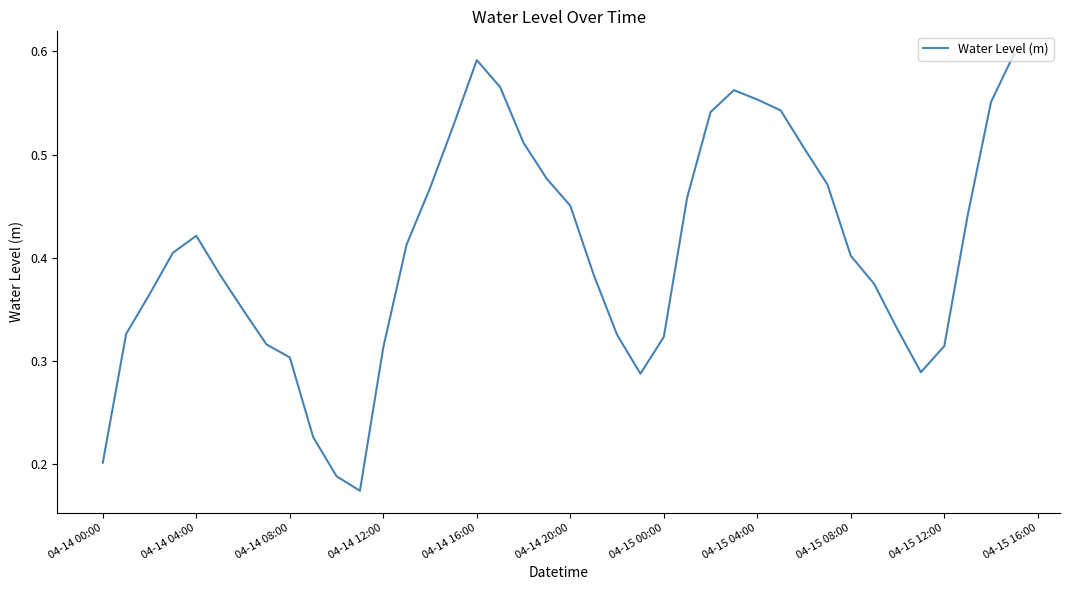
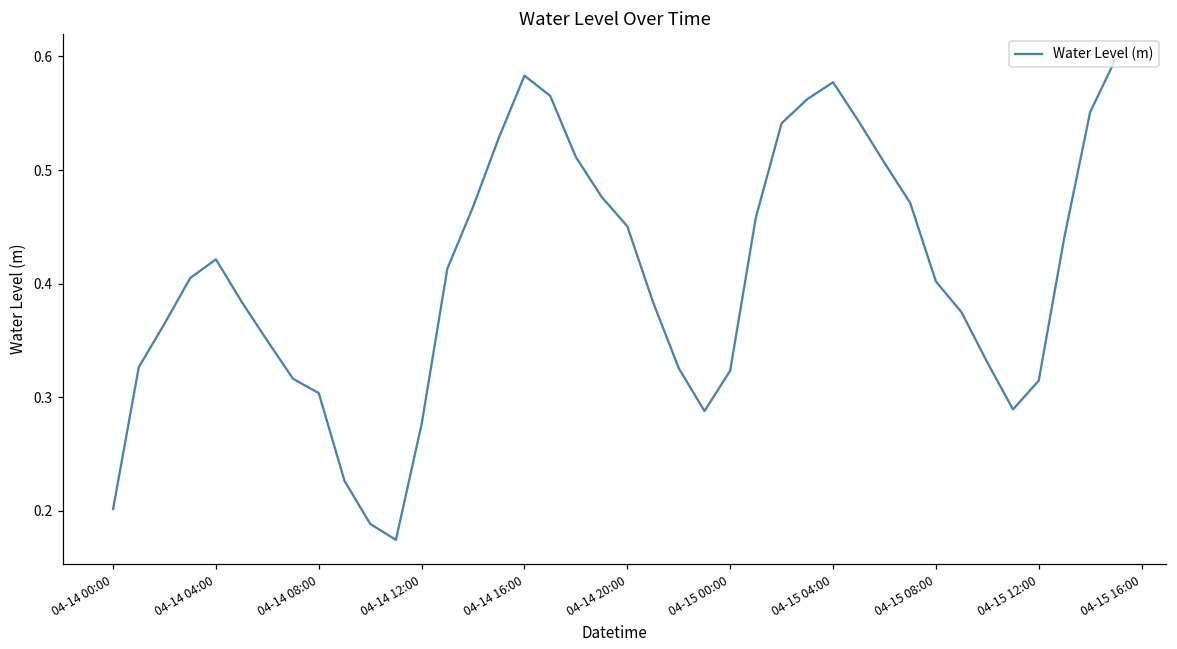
  {
    "04-14 00:00": 0.201,
    "04-14 04:00": 0.421,
    "04-14 08:00": 0.303,
-   "04-14 12:00": 0.313,
-   "04-14 16:00": 0.592,
+   "04-14 12:00": 0.276,
+   "04-14 16:00": 0.583,
    "04-14 20:00": 0.450,
    "04-15 00:00": 0.323,
-   "04-15 04:00": 0.553,
+   "04-15 04:00": 0.577,
    "04-15 08:00": 0.402,
    "04-15 12:00": 0.314
  }
